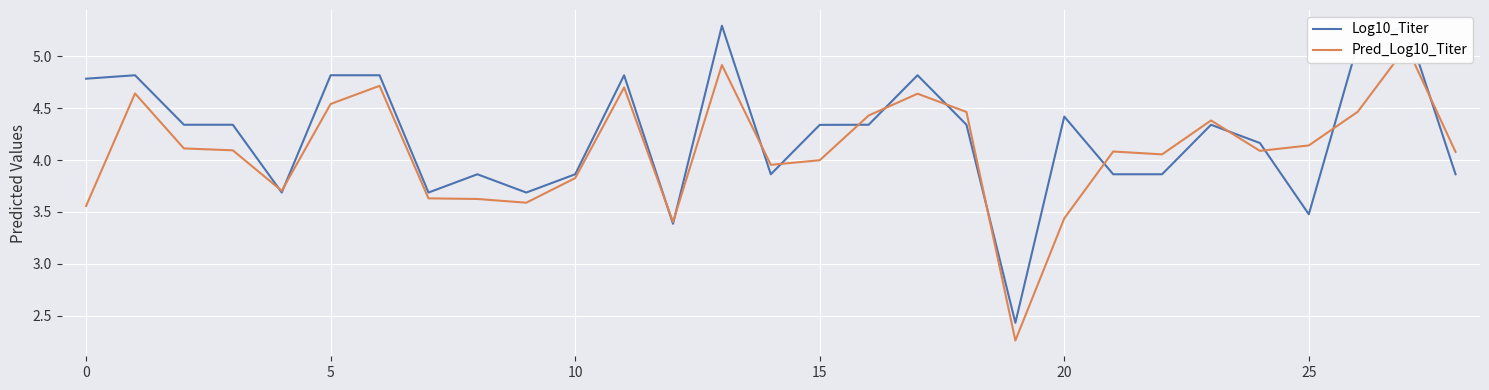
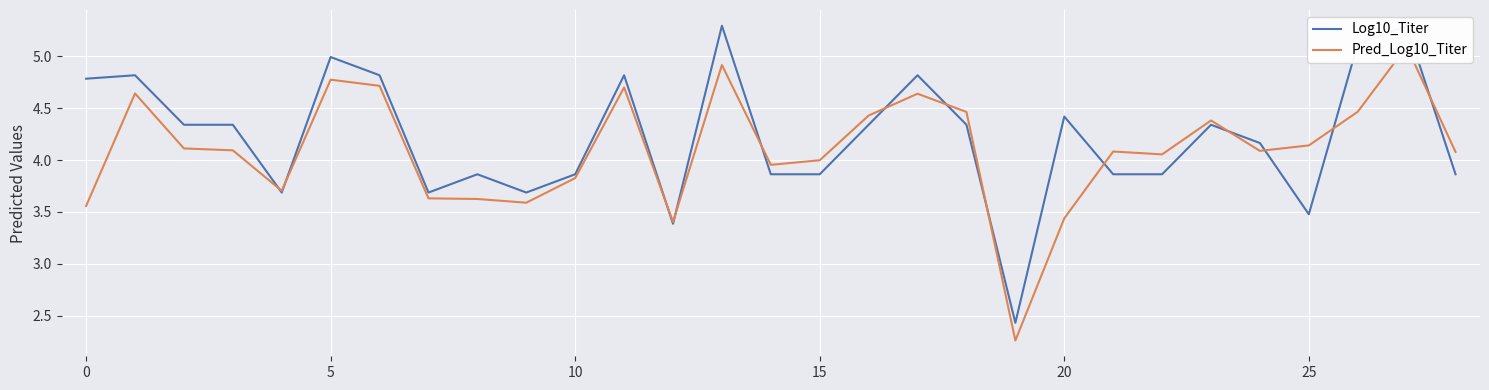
  {
    "Log10_Titer": {
      "0": 4.78,
-     "5": 4.82,
+     "5": 4.99,
      "10": 3.86,
-     "15": 4.34,
+     "15": 3.86,
      "20": 4.42,
      "25": 3.48
    },
    "Pred_Log10_Titer": {
      "0": 3.56,
-     "5": 4.54,
+     "5": 4.77,
      "10": 3.83,
      "15": 4.00,
      "20": 3.44,
      "25": 4.14
    }
  }
